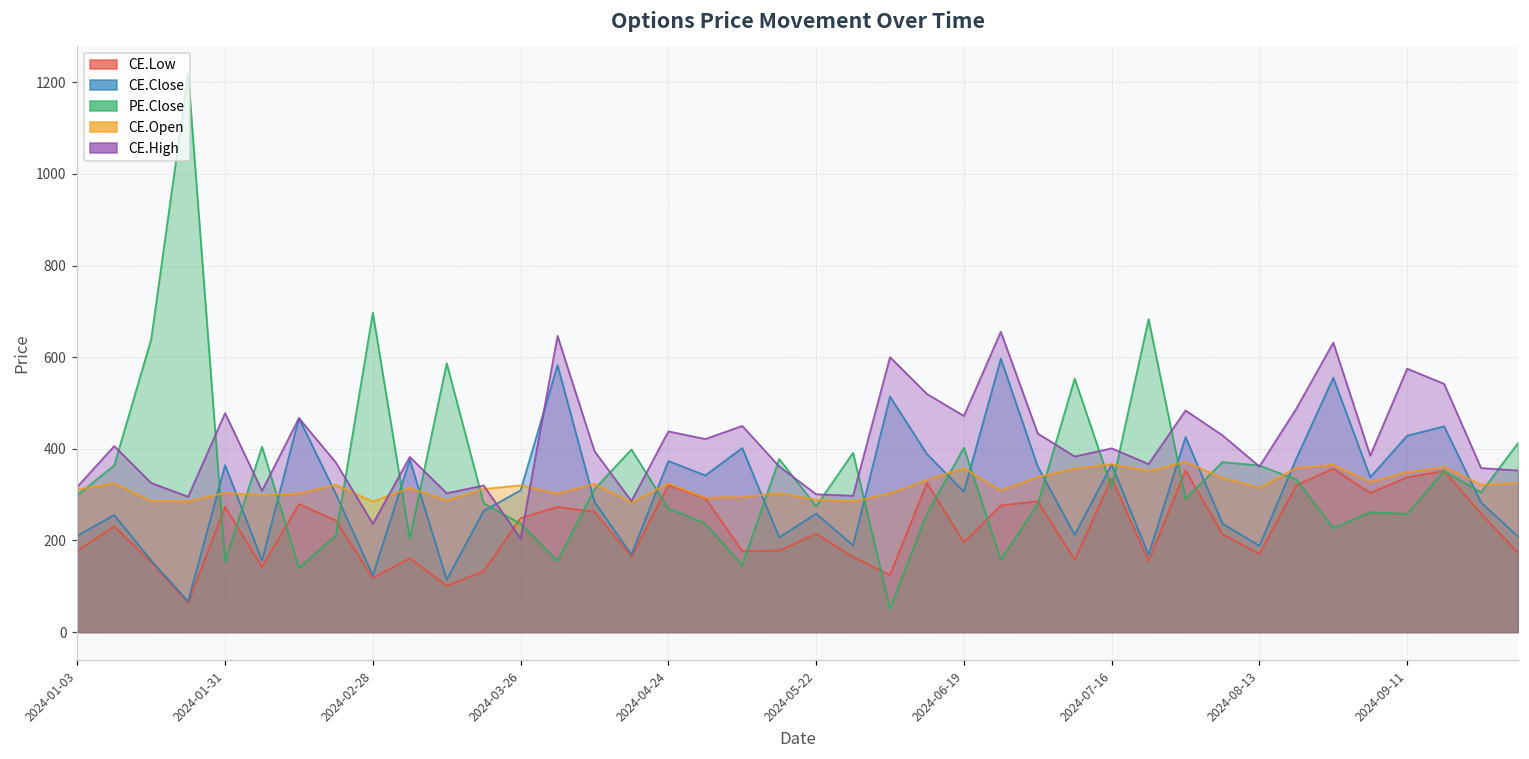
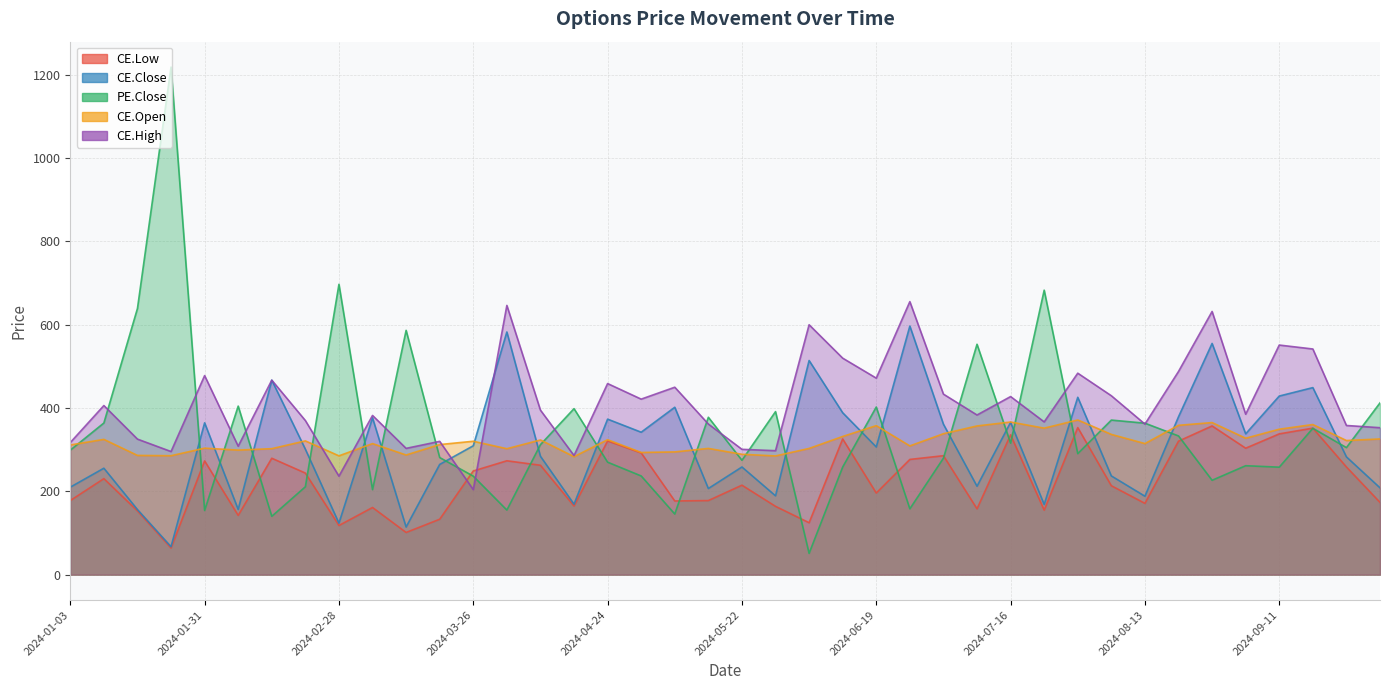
  {
    "CE.High": {
      "2024-01-31": 480,
      "2024-02-28": 240,
      "2024-03-26": 200,
-     "2024-04-24": 440,
+     "2024-04-24": 460,
      "2024-05-22": 300,
      "2024-06-19": 470,
-     "2024-07-16": 400,
-     "2024-09-11": 570
+     "2024-07-16": 430,
+     "2024-09-11": 550
    }
  }
